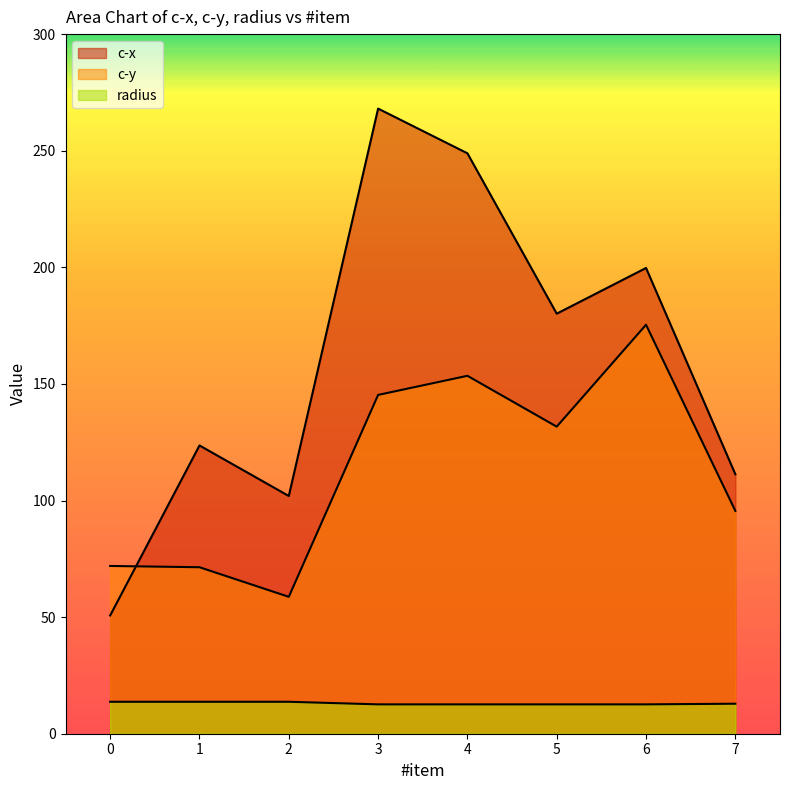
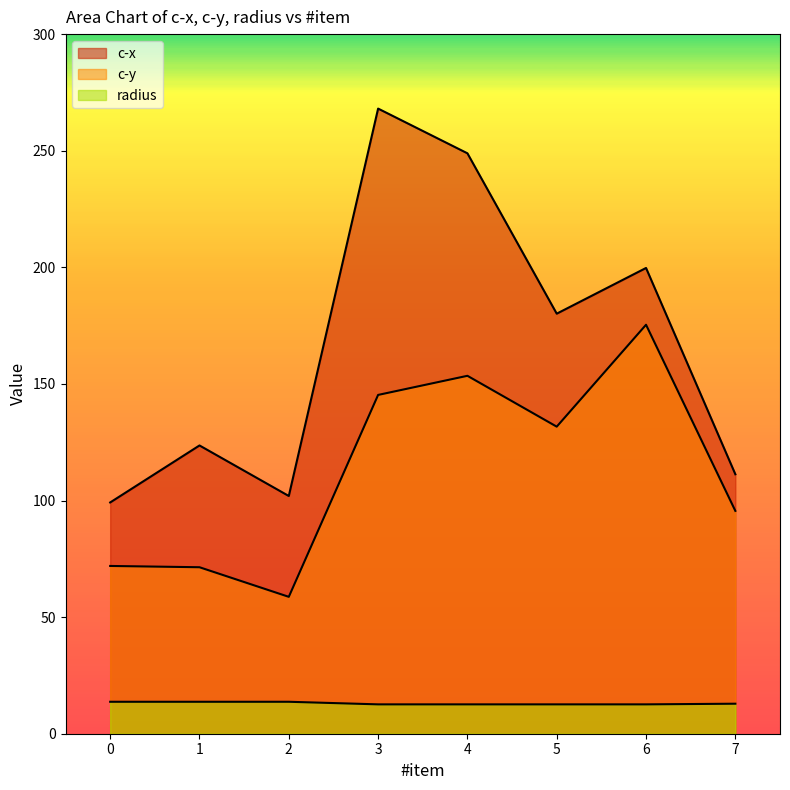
  {
    "c-x": {
-     "0": 51,
+     "0": 99,
      "1": 124,
      "2": 102,
      "3": 268,
      "4": 249,
      "5": 180,
      "6": 200,
      "7": 111
    },
    "c-y": {
      "0": 72,
      "1": 71,
      "2": 59,
      "3": 145,
      "4": 153,
      "5": 132,
      "6": 175,
      "7": 96
    },
    "radius": {
      "0": 14,
      "1": 14,
      "2": 14,
      "3": 13,
      "4": 13,
      "5": 13,
      "6": 13,
      "7": 13
    }
  }
